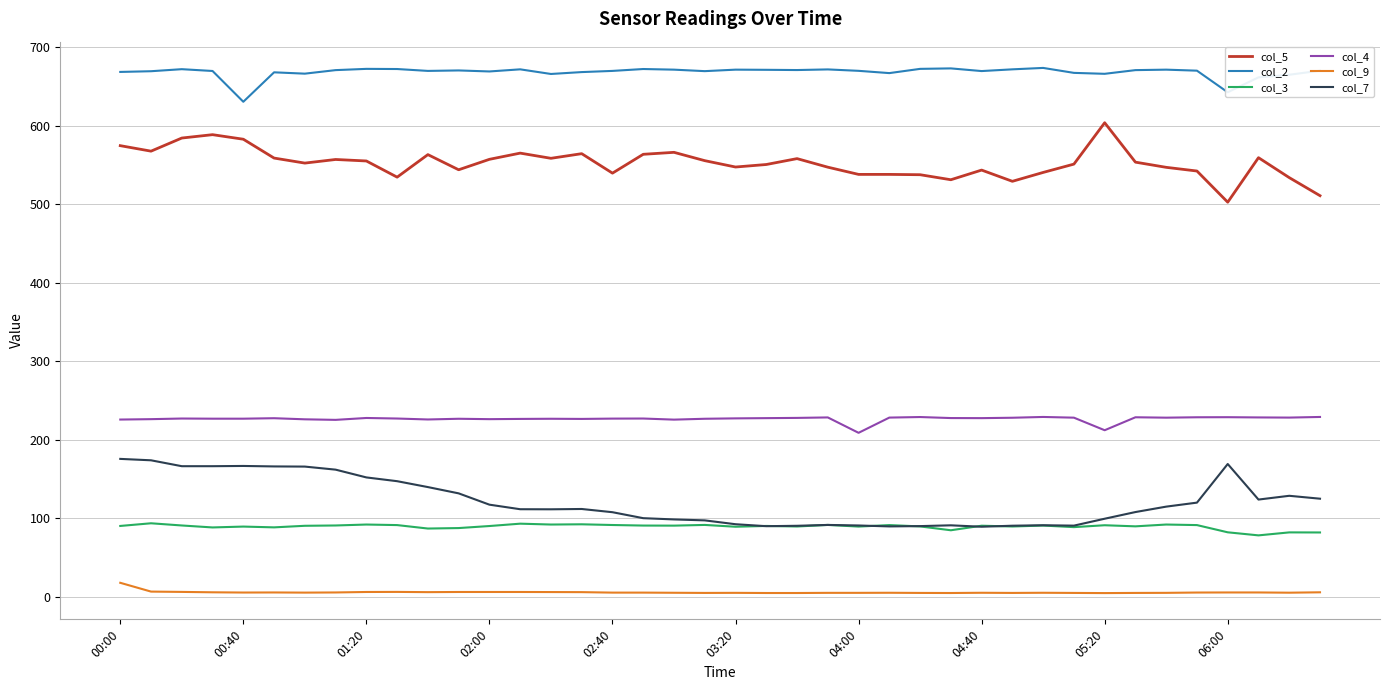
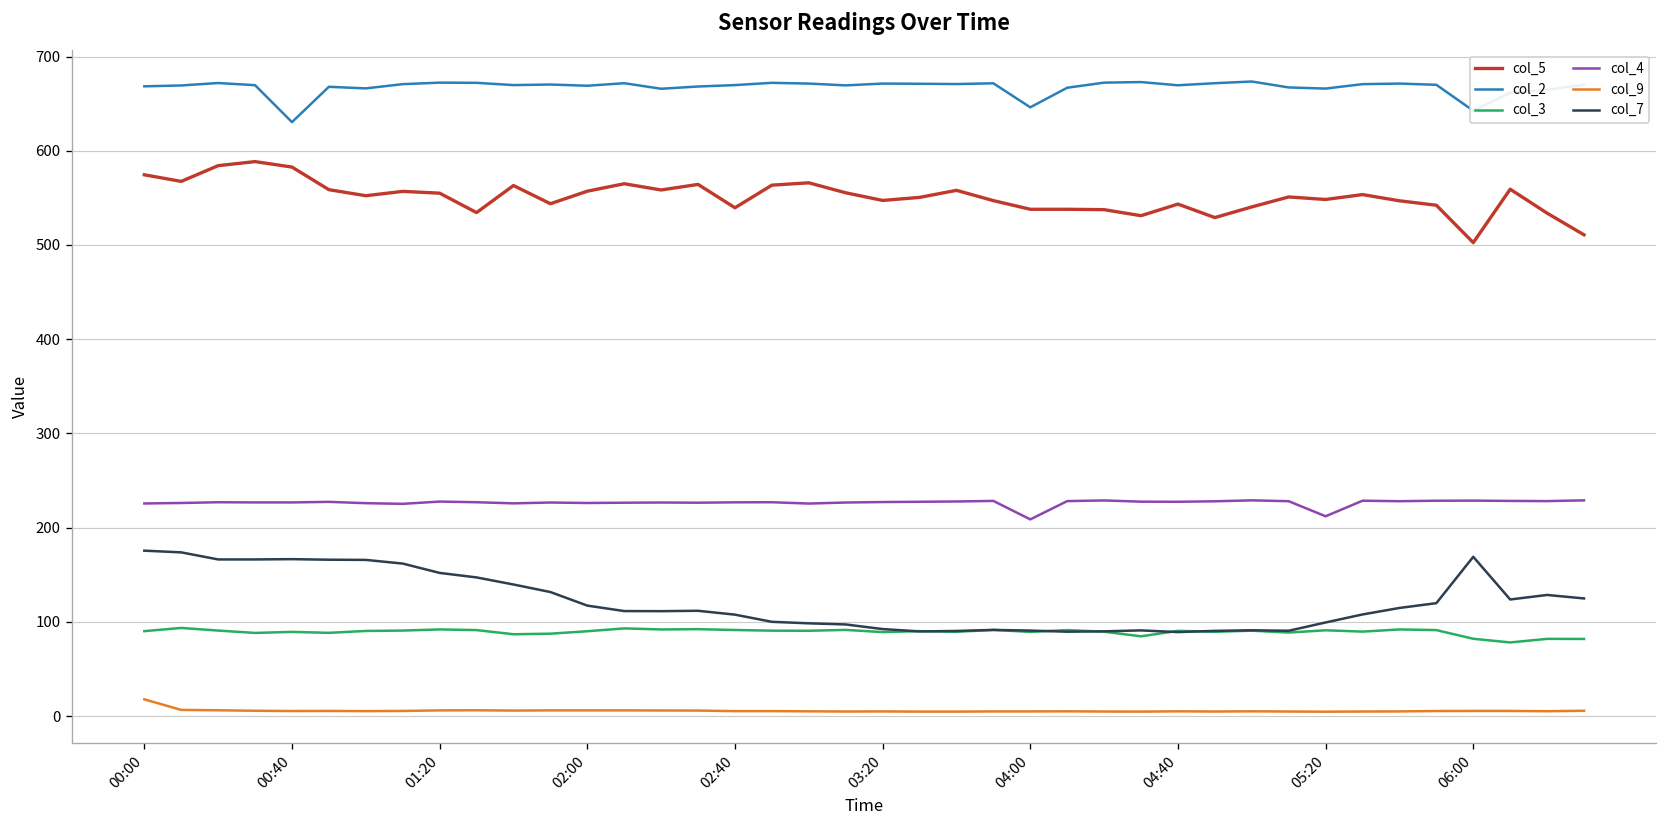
  {
    "col_5": {
      "00:00": 570,
      "00:40": 580,
      "01:20": 560,
      "02:00": 560,
      "02:40": 540,
      "03:20": 550,
      "04:00": 540,
      "04:40": 540,
-     "05:20": 600,
+     "05:20": 550,
      "06:00": 500
    },
    "col_2": {
      "00:00": 670,
      "00:40": 630,
      "01:20": 670,
      "02:00": 670,
      "02:40": 670,
      "03:20": 670,
-     "04:00": 670,
+     "04:00": 650,
      "04:40": 670,
      "05:20": 670
    },
    "col_3": {
      "00:00": 90,
      "00:40": 90,
      "01:20": 90,
      "02:00": 90,
      "02:40": 90,
      "05:20": 90,
      "06:00": 80
    },
    "col_4": {
      "00:00": 230,
      "00:40": 230,
      "01:20": 230,
      "02:00": 230,
      "02:40": 230,
      "03:20": 230,
      "04:00": 210,
      "04:40": 230,
      "05:20": 210,
      "06:00": 230
    },
    "col_9": {
      "00:00": 20,
      "00:40": 10,
      "01:20": 10,
      "02:00": 10,
      "02:40": 10,
      "03:20": 10,
      "04:00": 10,
      "04:40": 10,
      "05:20": 0,
      "06:00": 10
    },
    "col_7": {
      "00:00": 180,
      "00:40": 170,
      "01:20": 150,
      "02:00": 120,
      "02:40": 110,
      "05:20": 100,
      "06:00": 170
    }
  }
